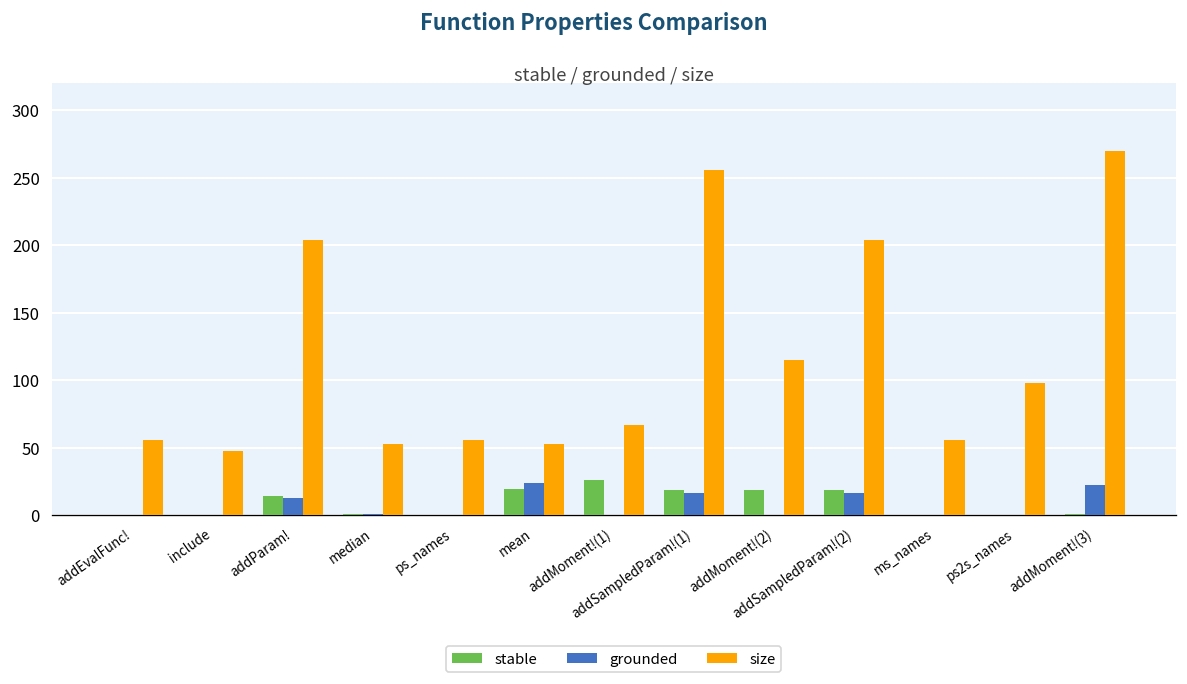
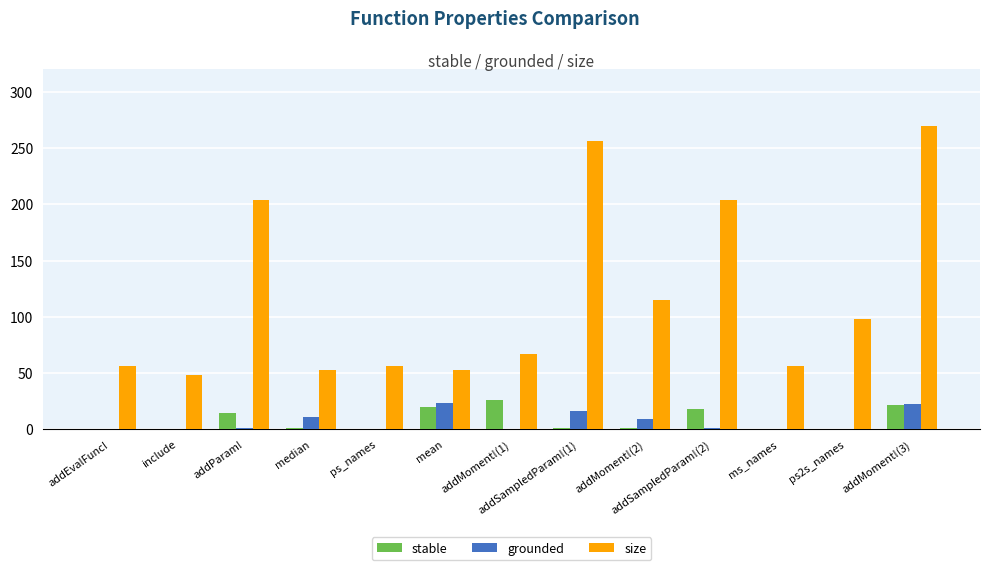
  {
    "stable": {
      "addEvalFunc!": 0,
      "include": 0,
      "addParam!": 15,
      "ps_names": 0,
      "mean": 20,
      "addMoment!(1)": 26,
-     "addSampledParam!(1)": 19,
-     "addMoment!(2)": 19,
+     "addSampledParam!(1)": 1,
+     "addMoment!(2)": 1,
      "addSampledParam!(2)": 19,
      "ms_names": 0,
      "ps2s_names": 0,
-     "addMoment!(3)": 1
+     "addMoment!(3)": 22
    },
    "grounded": {
      "addEvalFunc!": 0,
      "include": 0,
-     "addParam!": 13,
-     "median": 1,
+     "addParam!": 1,
+     "median": 12,
      "ps_names": 0,
      "mean": 24,
      "addMoment!(1)": 0,
      "addSampledParam!(1)": 16,
-     "addMoment!(2)": 1,
-     "addSampledParam!(2)": 16,
+     "addMoment!(2)": 9,
+     "addSampledParam!(2)": 1,
      "ms_names": 0,
      "ps2s_names": 0,
      "addMoment!(3)": 22
    },
    "size": {
      "addEvalFunc!": 56,
      "include": 48,
      "addParam!": 204,
      "median": 53,
      "ps_names": 56,
      "mean": 53,
      "addMoment!(1)": 67,
      "addSampledParam!(1)": 256,
      "addMoment!(2)": 115,
      "addSampledParam!(2)": 204,
      "ms_names": 56,
      "ps2s_names": 98,
      "addMoment!(3)": 270
    }
  }
